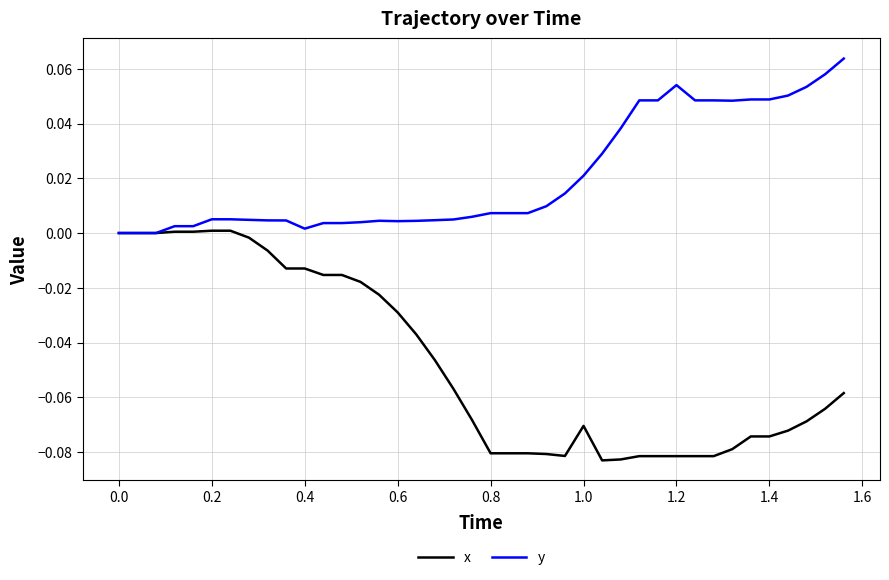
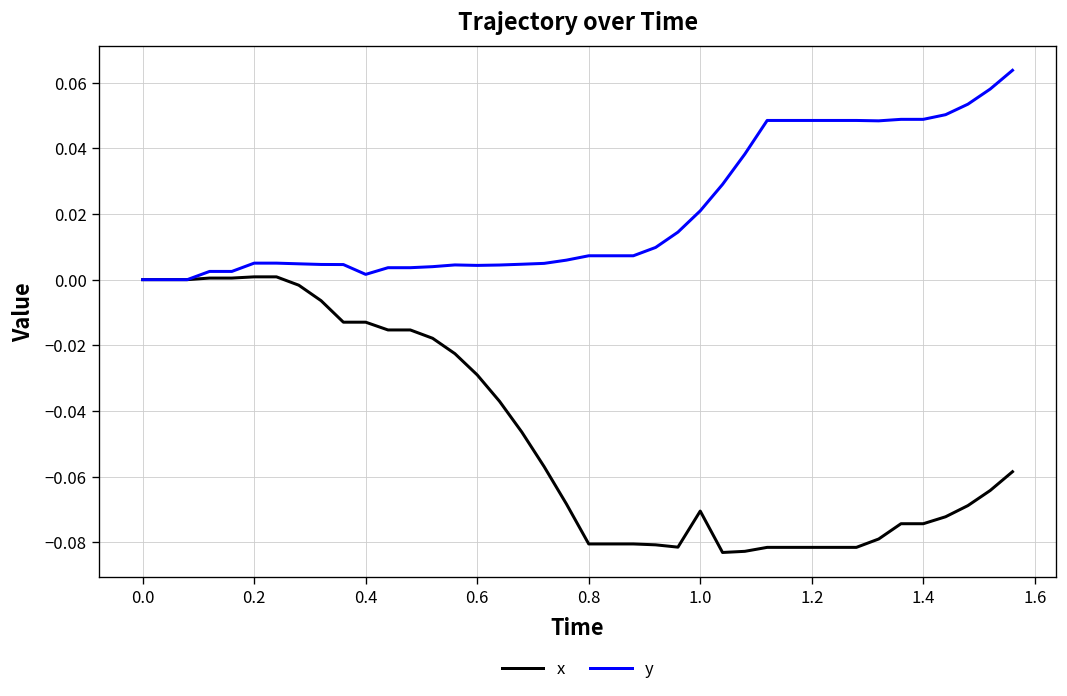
  {
    "x": {
      "0.2": 0.001,
      "0.4": -0.013,
      "0.6": -0.029,
      "0.8": -0.080,
      "1.0": -0.070,
      "1.2": -0.082,
      "1.4": -0.074
    },
    "y": {
      "0.2": 0.005,
      "0.4": 0.002,
      "0.6": 0.004,
      "0.8": 0.007,
      "1.0": 0.021,
-     "1.2": 0.054,
+     "1.2": 0.048,
      "1.4": 0.049
    }
  }
